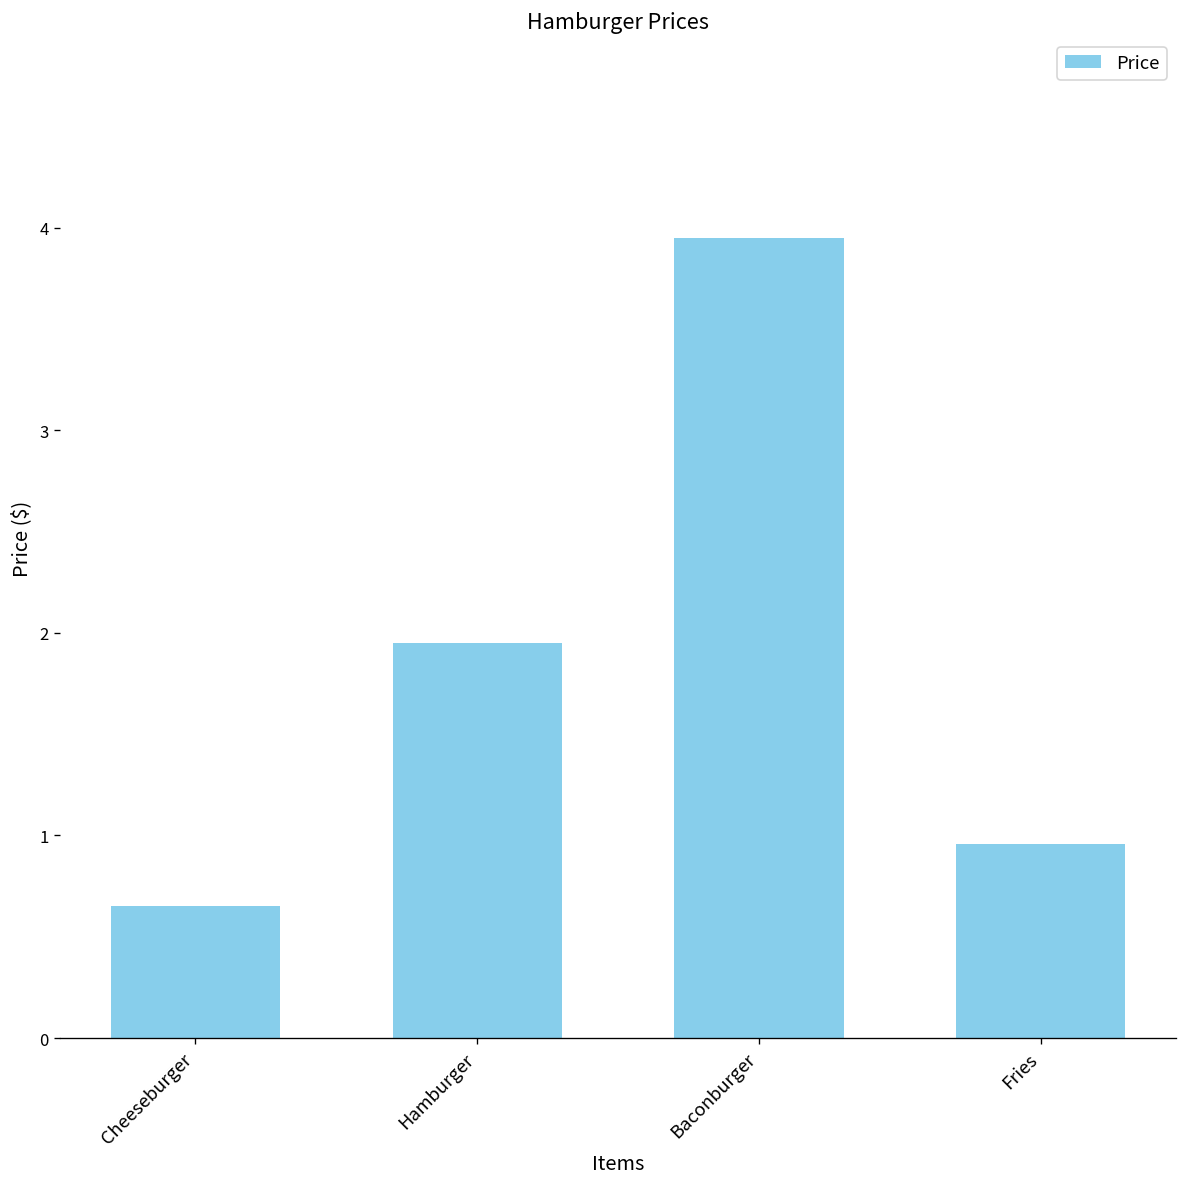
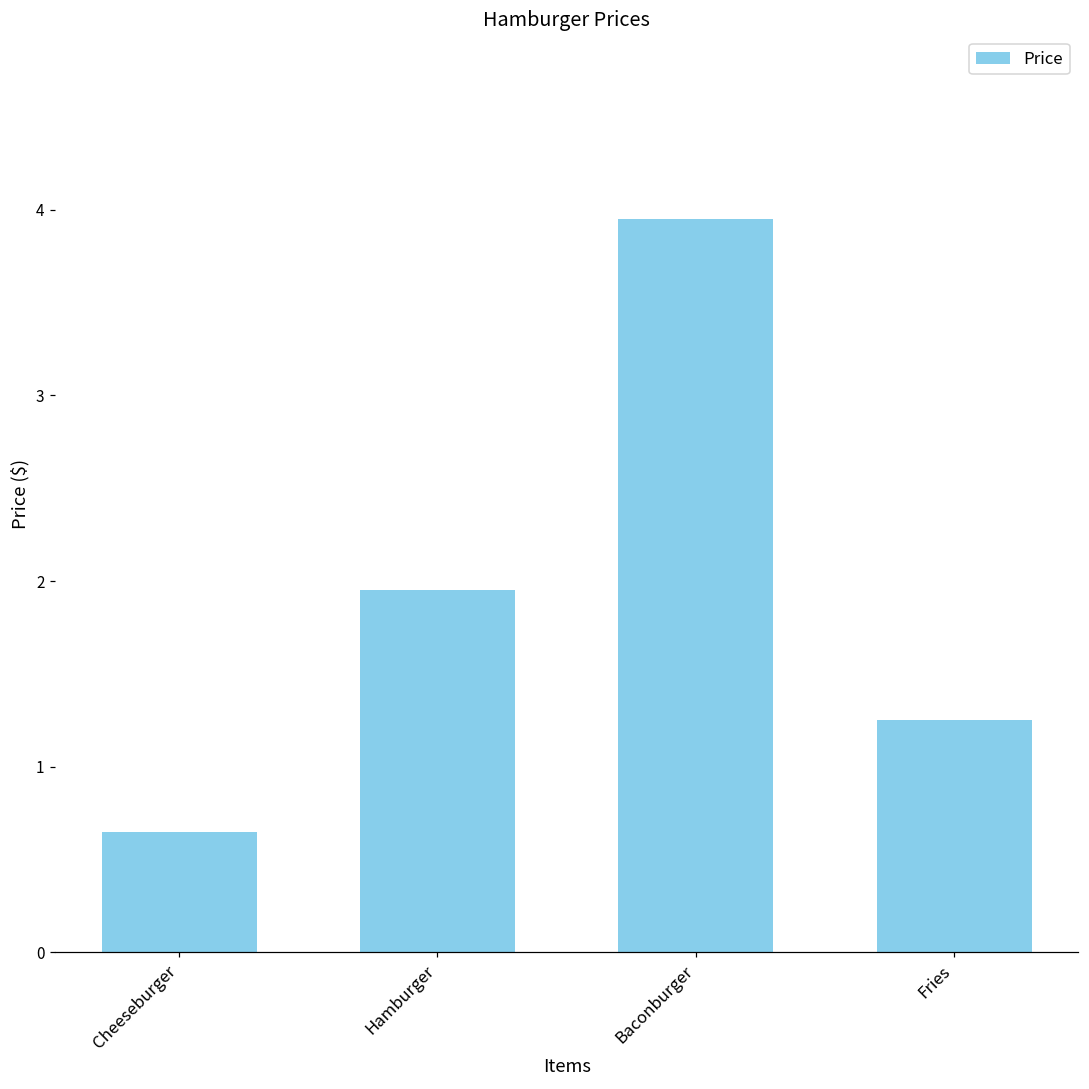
  {
    "Cheeseburger": 0.65,
    "Hamburger": 1.95,
    "Baconburger": 3.95,
-   "Fries": 0.96
+   "Fries": 1.25
  }
